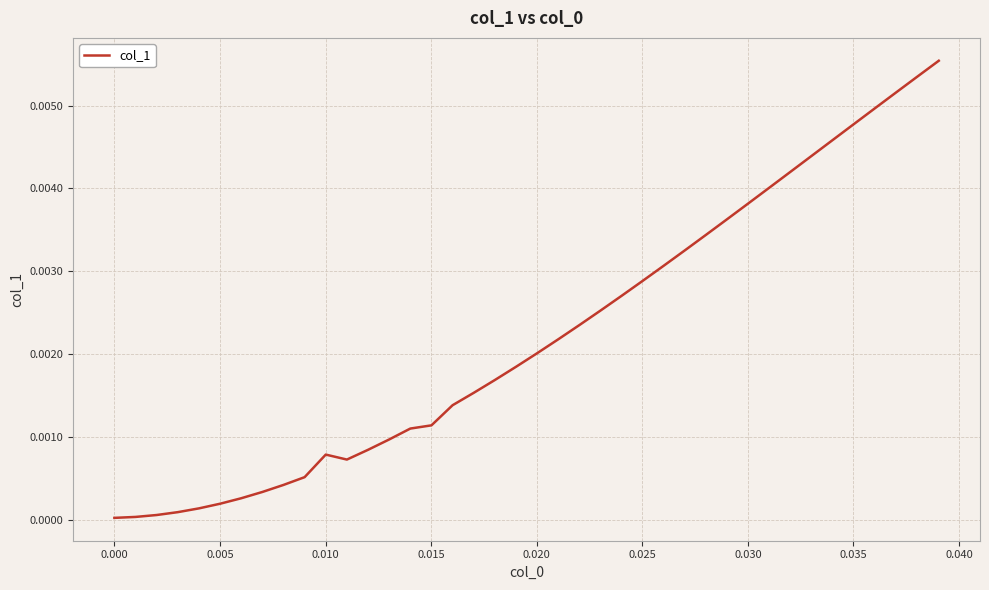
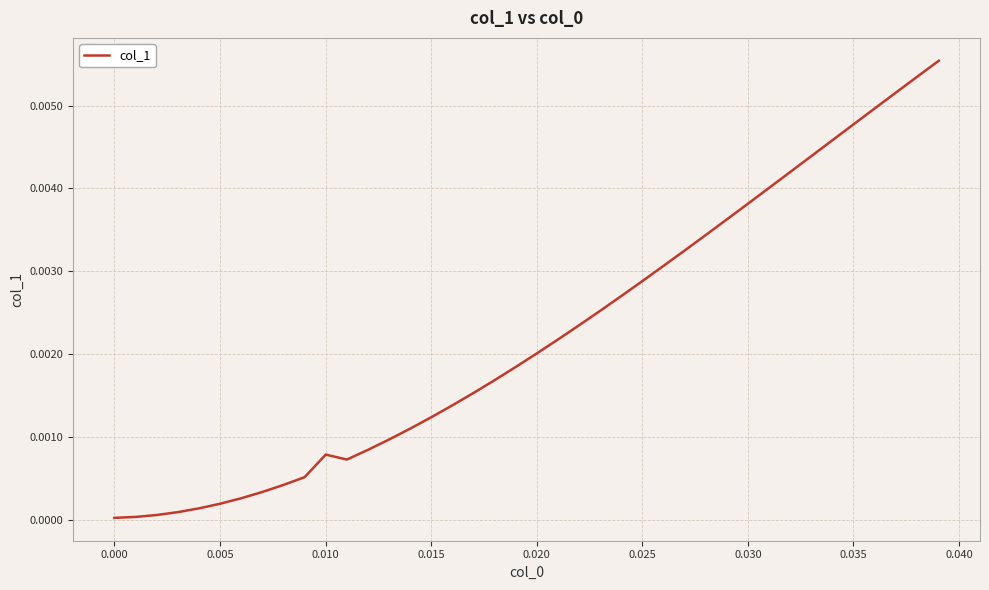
  {
    "0.000": 0.0000,
    "0.005": 0.0002,
    "0.010": 0.0008,
-   "0.015": 0.0011
+   "0.015": 0.0012
  }
